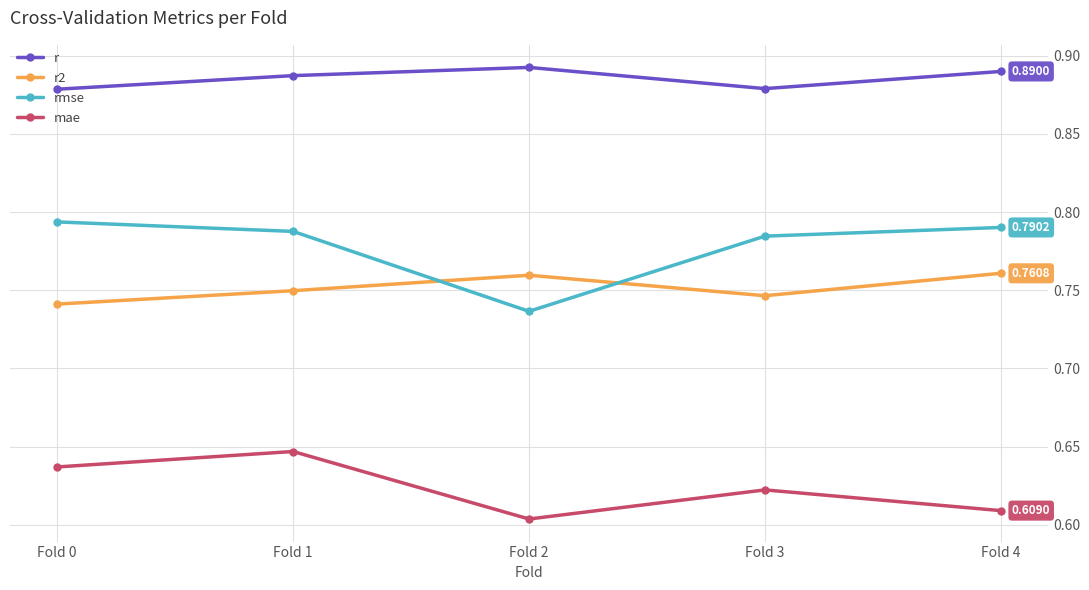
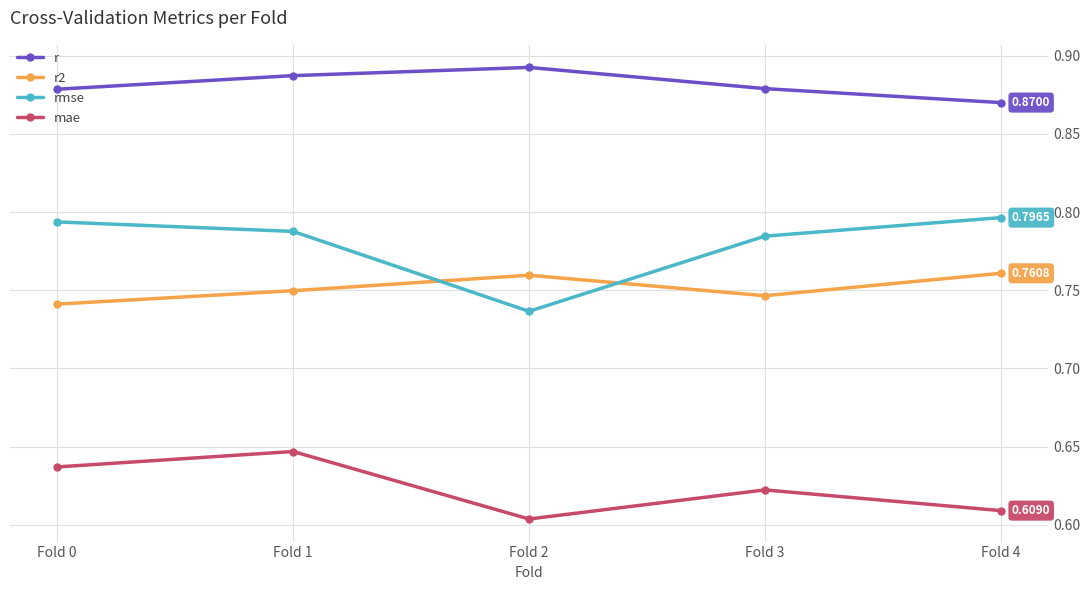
  {
    "r": {
-     "Fold 4": 0.8900
+     "Fold 4": 0.8700
    },
    "r2": {
      "Fold 0": 0.741,
      "Fold 1": 0.750,
      "Fold 2": 0.760,
      "Fold 3": 0.746
    },
    "rmse": {
-     "Fold 4": 0.7902
+     "Fold 4": 0.7965
    },
    "mae": {
      "Fold 0": 0.637,
      "Fold 1": 0.647,
      "Fold 2": 0.604,
      "Fold 3": 0.622
    }
  }
